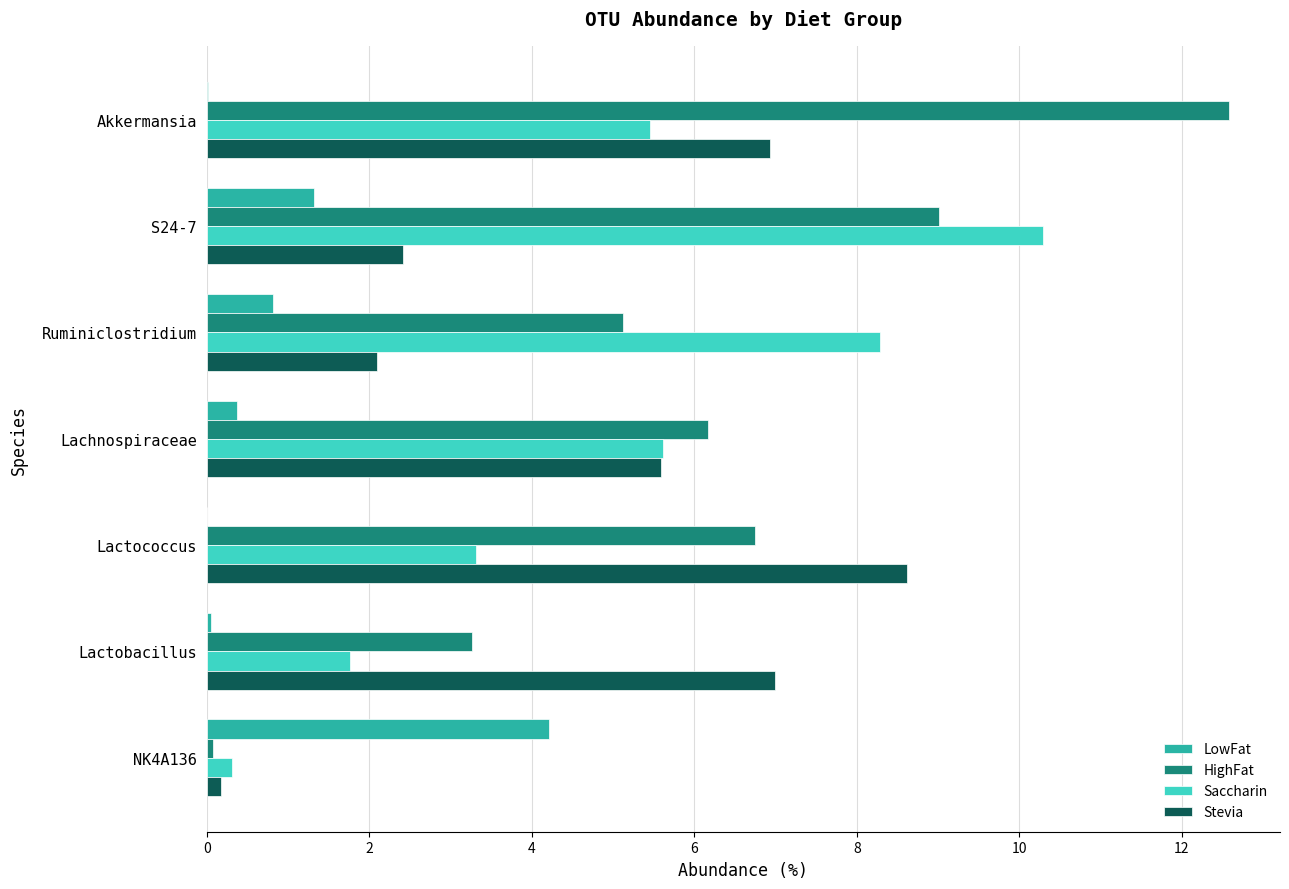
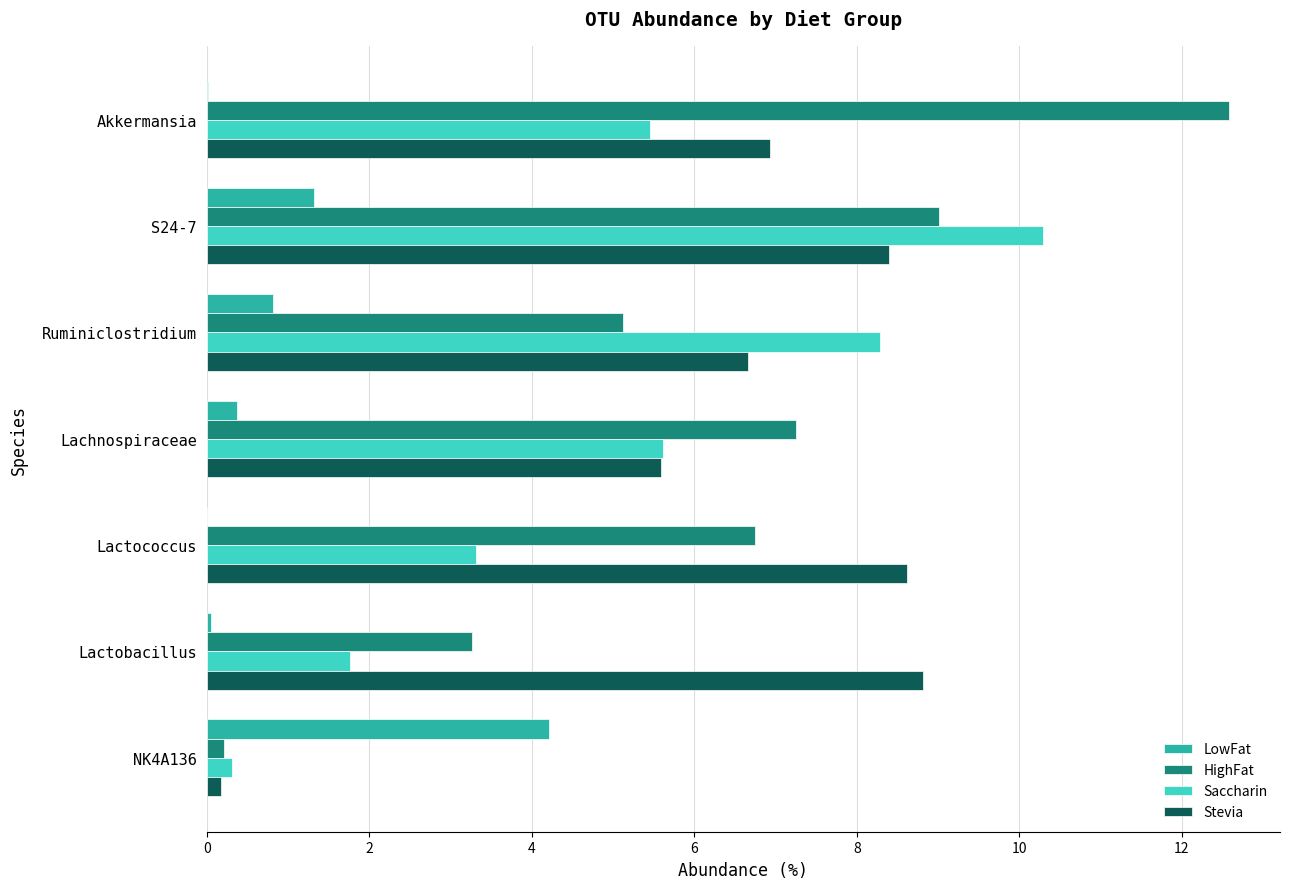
  {
    "HighFat": {
      "Akkermansia": 12.6,
      "S24-7": 9.0,
      "Ruminiclostridium": 5.1,
-     "Lachnospiraceae": 6.2,
+     "Lachnospiraceae": 7.3,
      "Lactococcus": 6.7,
      "Lactobacillus": 3.3,
-     "NK4A136": 0.1
+     "NK4A136": 0.2
    },
    "Stevia": {
      "Akkermansia": 6.9,
-     "S24-7": 2.4,
-     "Ruminiclostridium": 2.1,
+     "S24-7": 8.4,
+     "Ruminiclostridium": 6.7,
      "Lachnospiraceae": 5.6,
      "Lactococcus": 8.6,
-     "Lactobacillus": 7.0,
+     "Lactobacillus": 8.8,
      "NK4A136": 0.2
    }
  }
